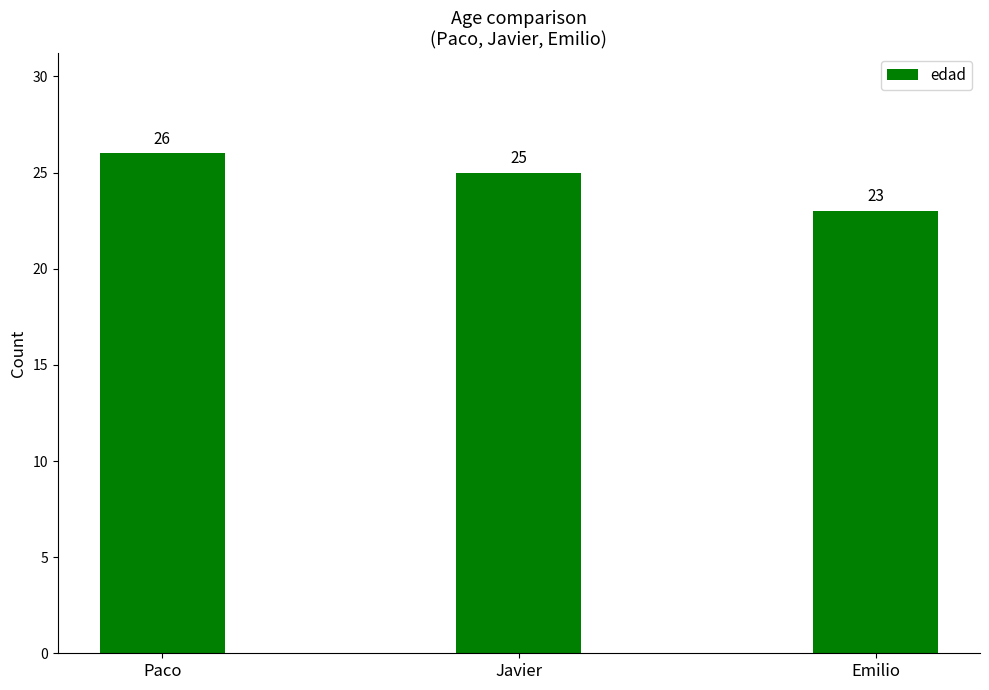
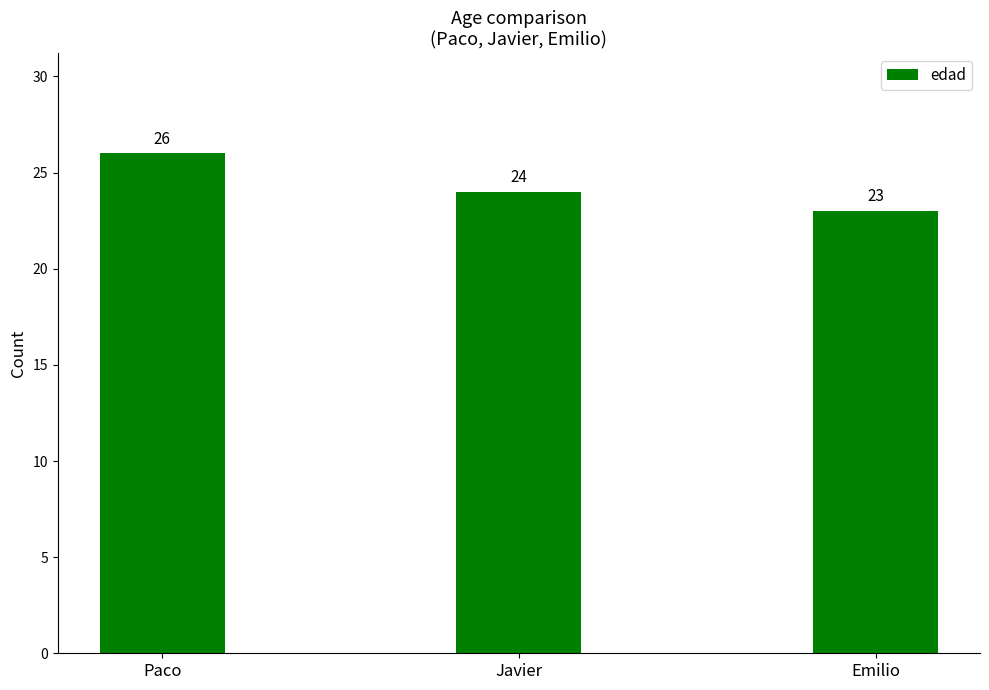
  {
    "Paco": 26,
-   "Javier": 25,
+   "Javier": 24,
    "Emilio": 23
  }
